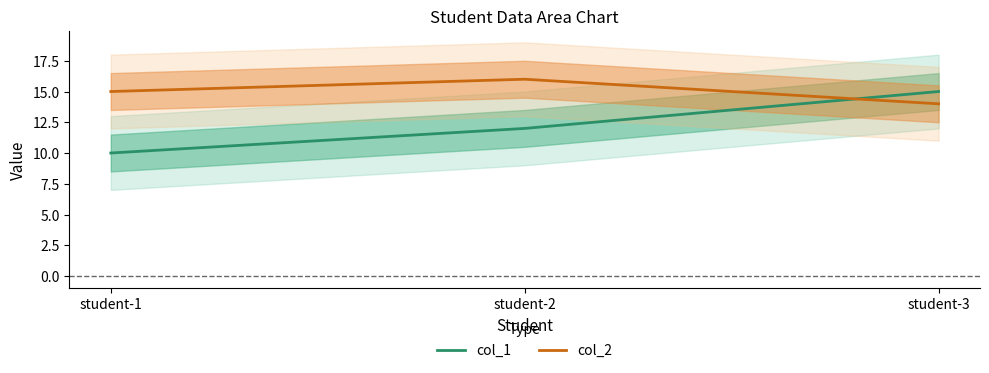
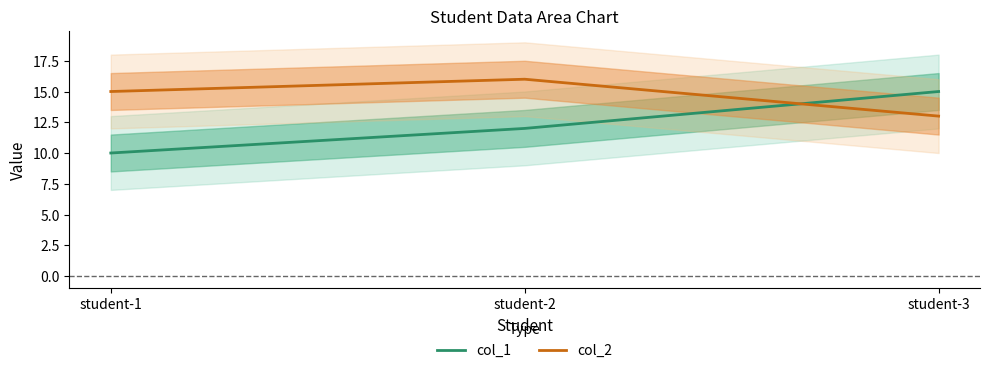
  {
    "col_2": {
      "student-1": 15,
      "student-2": 16,
-     "student-3": 14
+     "student-3": 13
    }
  }
